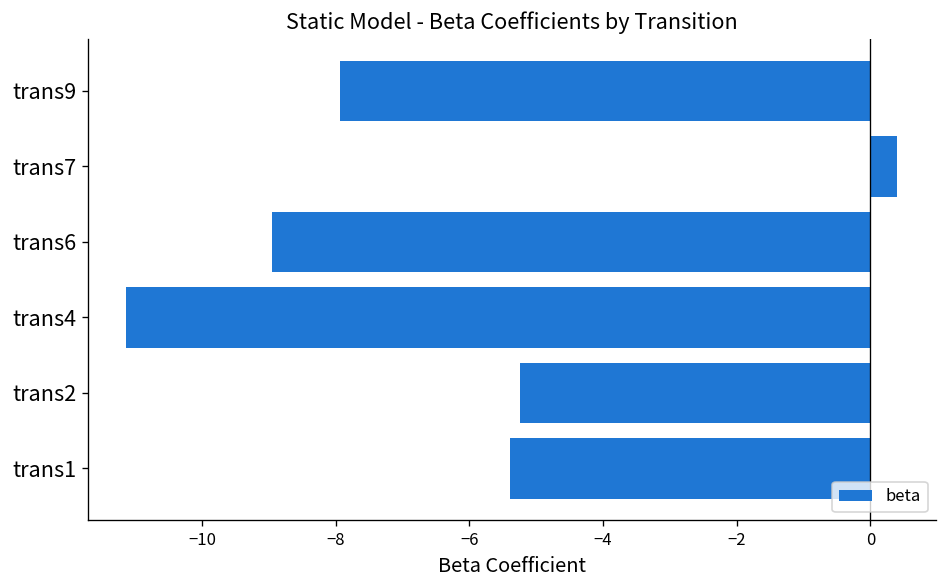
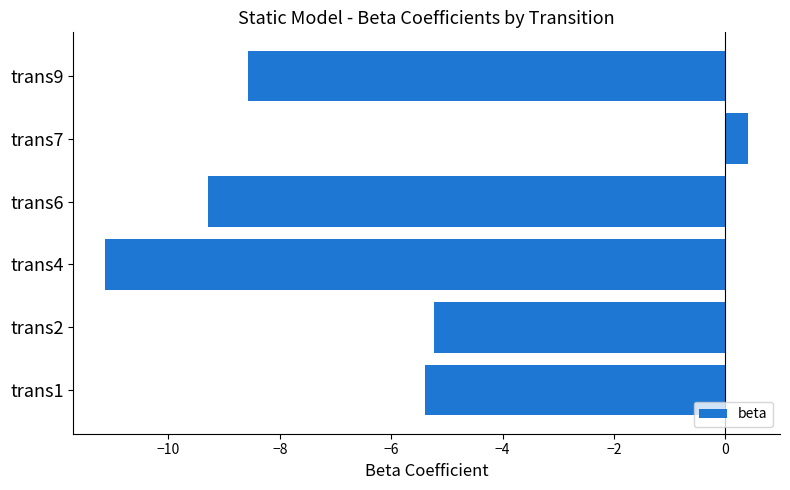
  {
-   "trans9": -7.9,
+   "trans9": -8.6,
    "trans7": 0.4,
-   "trans6": -9.0,
+   "trans6": -9.3,
    "trans4": -11.1,
    "trans2": -5.2,
    "trans1": -5.4
  }
